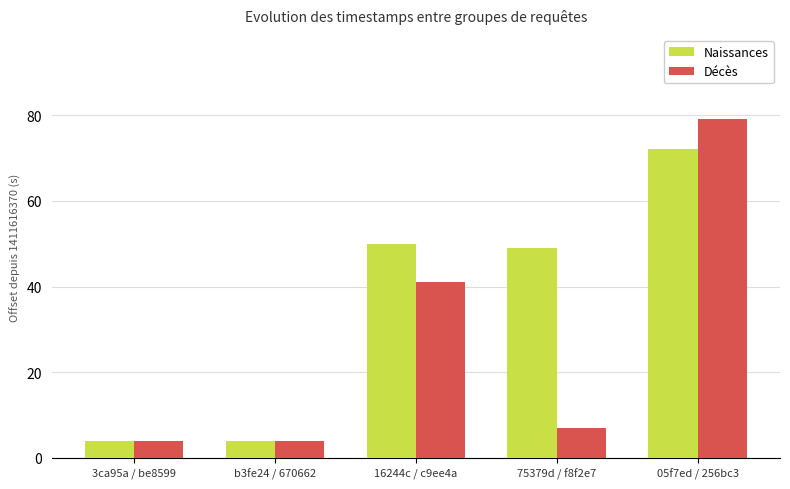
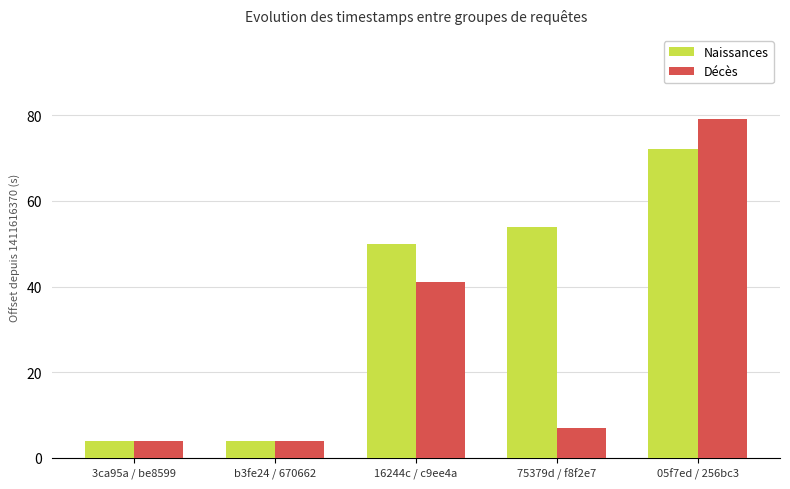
  {
    "Naissances": {
      "3ca95a / be8599": 4,
      "b3fe24 / 670662": 4,
      "16244c / c9ee4a": 50,
-     "75379d / f8f2e7": 49,
+     "75379d / f8f2e7": 54,
      "05f7ed / 256bc3": 72
    },
    "Décès": {
      "3ca95a / be8599": 4,
      "b3fe24 / 670662": 4,
      "16244c / c9ee4a": 41,
      "75379d / f8f2e7": 7,
      "05f7ed / 256bc3": 79
    }
  }
